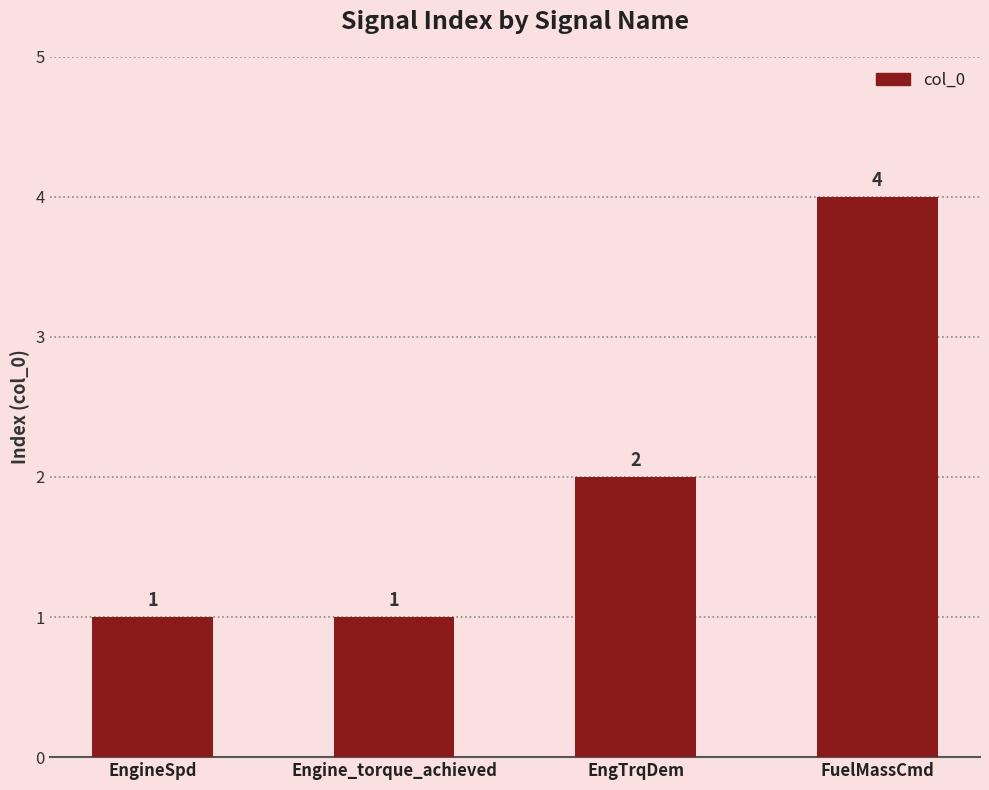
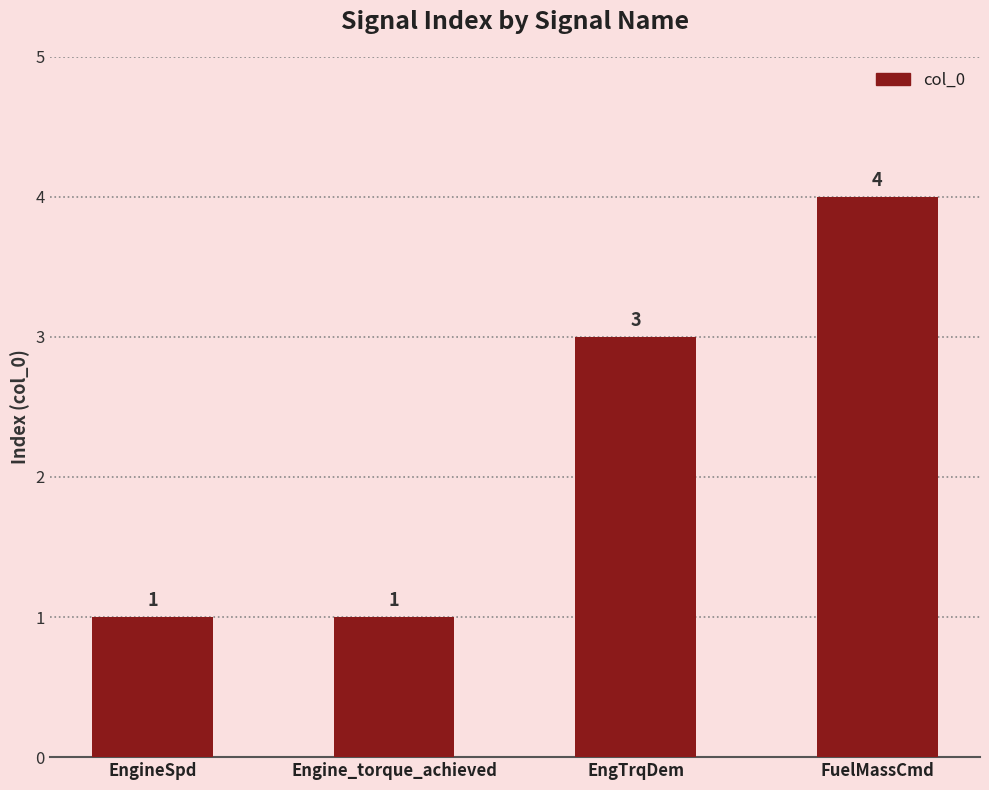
  {
    "EngineSpd": 1,
    "Engine_torque_achieved": 1,
-   "EngTrqDem": 2,
+   "EngTrqDem": 3,
    "FuelMassCmd": 4
  }
